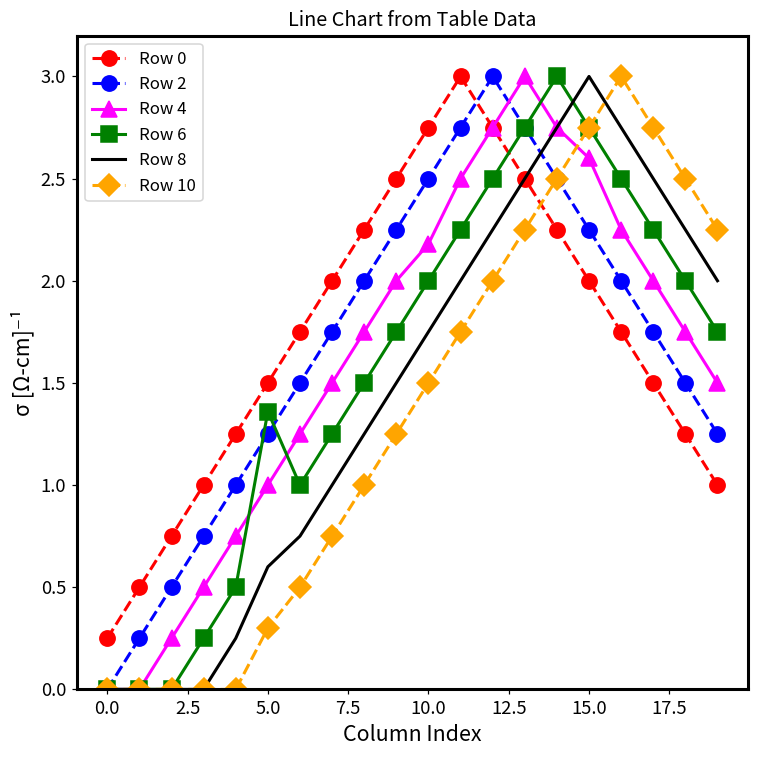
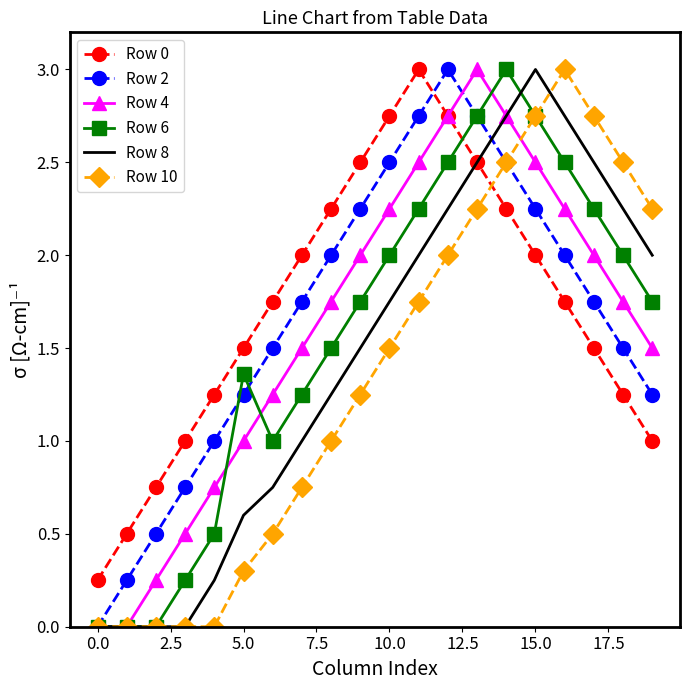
  {
    "Row 0": {
      "0.0": 0.25,
      "5.0": 1.50,
      "10.0": 2.75,
      "15.0": 2.00
    },
    "Row 2": {
      "5.0": 1.25,
      "10.0": 2.50,
      "15.0": 2.25
    },
    "Row 4": {
      "5.0": 1.00,
-     "10.0": 2.18,
-     "15.0": 2.6
+     "10.0": 2.25,
+     "15.0": 2.5
    },
    "Row 6": {
      "5.0": 1.36,
      "10.0": 2.00
    },
    "Row 8": {
      "5.0": 0.60,
      "10.0": 1.75,
      "15.0": 3.00
    },
    "Row 10": {
      "5.0": 0.30,
      "10.0": 1.50
    }
  }
